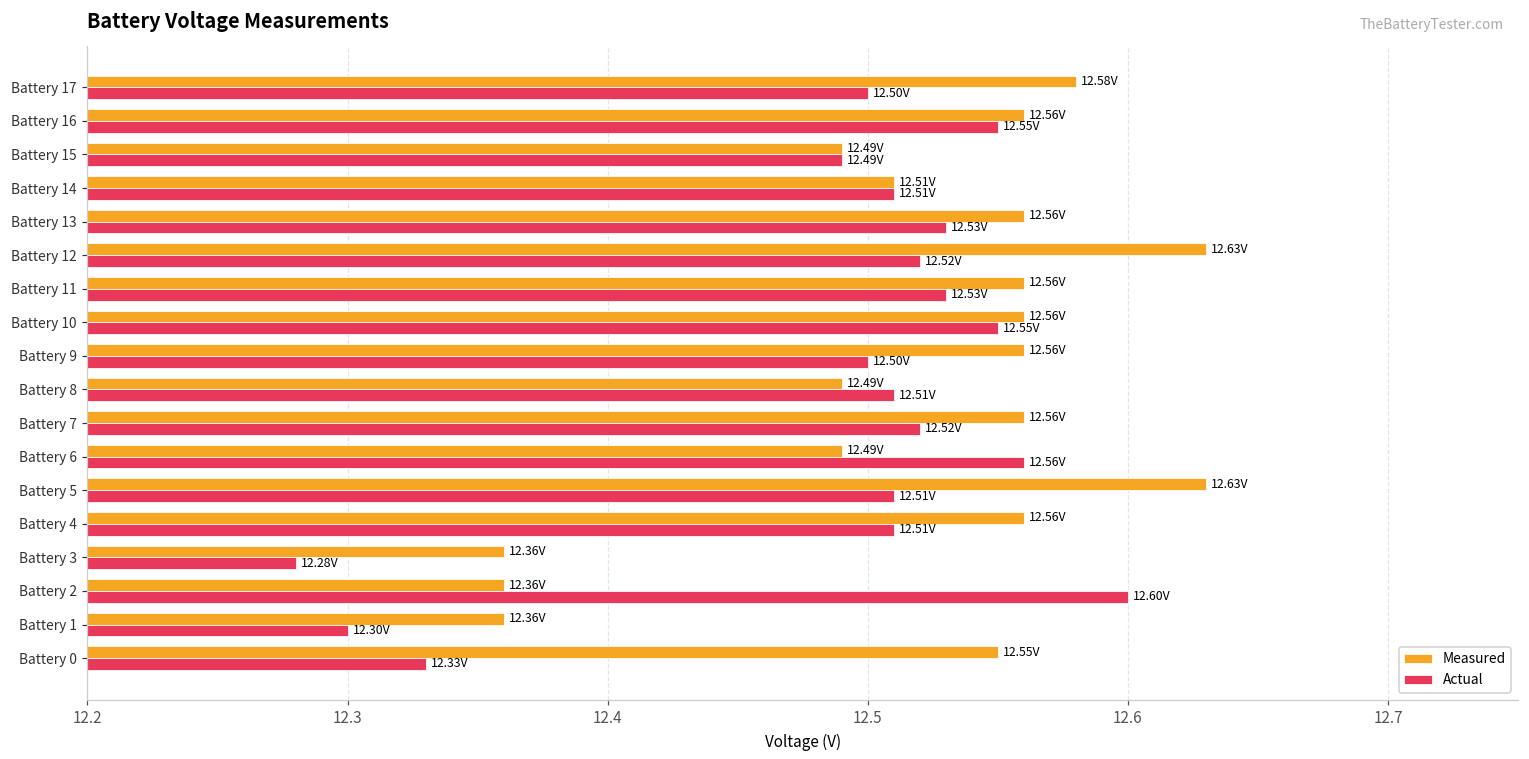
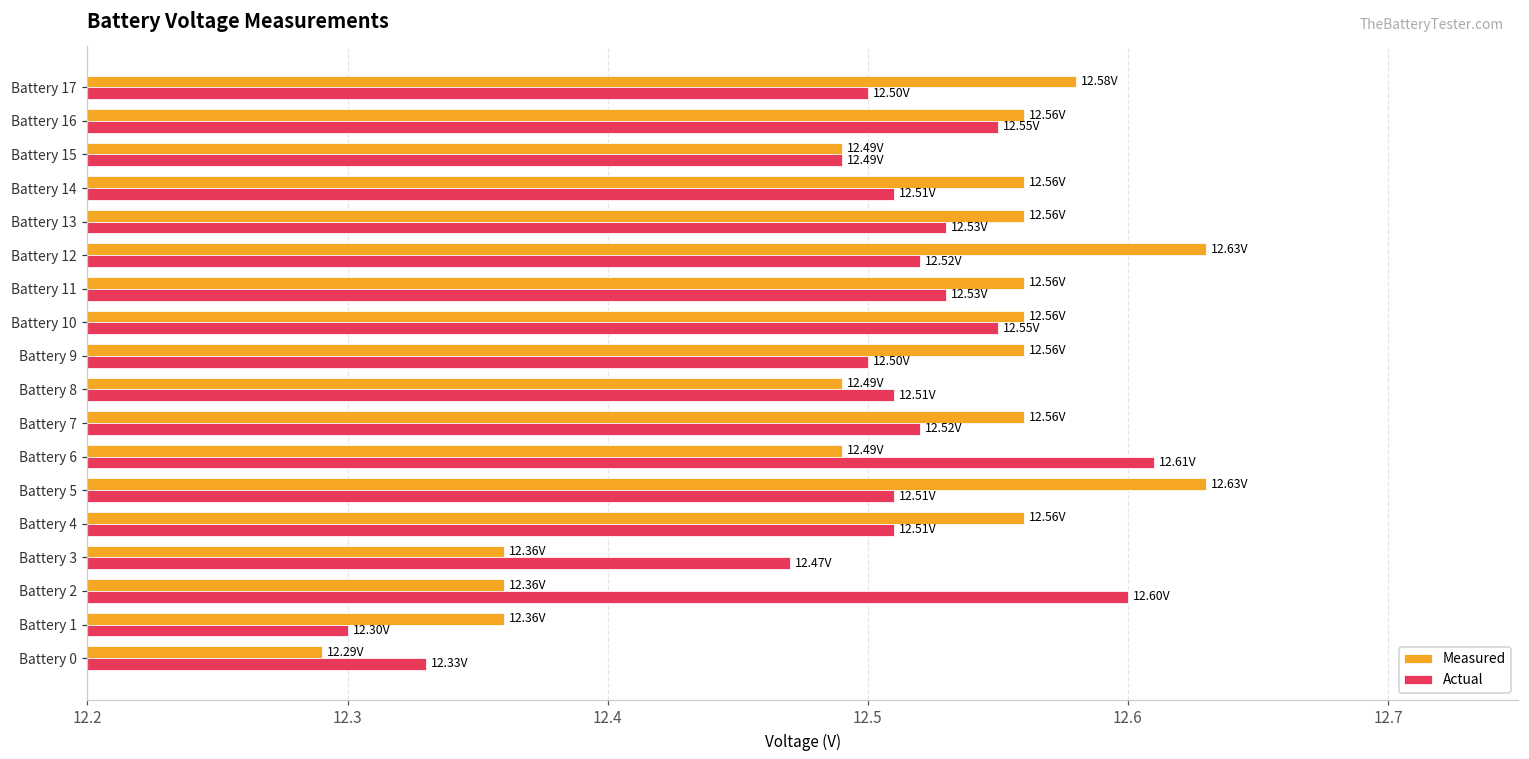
  {
    "Measured": {
      "Battery 17": "12.58V",
      "Battery 16": "12.56V",
      "Battery 15": "12.49V",
-     "Battery 14": "12.51V",
+     "Battery 14": "12.56V",
      "Battery 13": "12.56V",
      "Battery 12": "12.63V",
      "Battery 11": "12.56V",
      "Battery 10": "12.56V",
      "Battery 9": "12.56V",
      "Battery 8": "12.49V",
      "Battery 7": "12.56V",
      "Battery 6": "12.49V",
      "Battery 5": "12.63V",
      "Battery 4": "12.56V",
      "Battery 3": "12.36V",
      "Battery 2": "12.36V",
      "Battery 1": "12.36V",
-     "Battery 0": "12.55V"
+     "Battery 0": "12.29V"
    },
    "Actual": {
      "Battery 17": "12.50V",
      "Battery 16": "12.55V",
      "Battery 15": "12.49V",
      "Battery 14": "12.51V",
      "Battery 13": "12.53V",
      "Battery 12": "12.52V",
      "Battery 11": "12.53V",
      "Battery 10": "12.55V",
      "Battery 9": "12.50V",
      "Battery 8": "12.51V",
      "Battery 7": "12.52V",
-     "Battery 6": "12.56V",
+     "Battery 6": "12.61V",
      "Battery 5": "12.51V",
      "Battery 4": "12.51V",
-     "Battery 3": "12.28V",
+     "Battery 3": "12.47V",
      "Battery 2": "12.60V",
      "Battery 1": "12.30V",
      "Battery 0": "12.33V"
    }
  }
